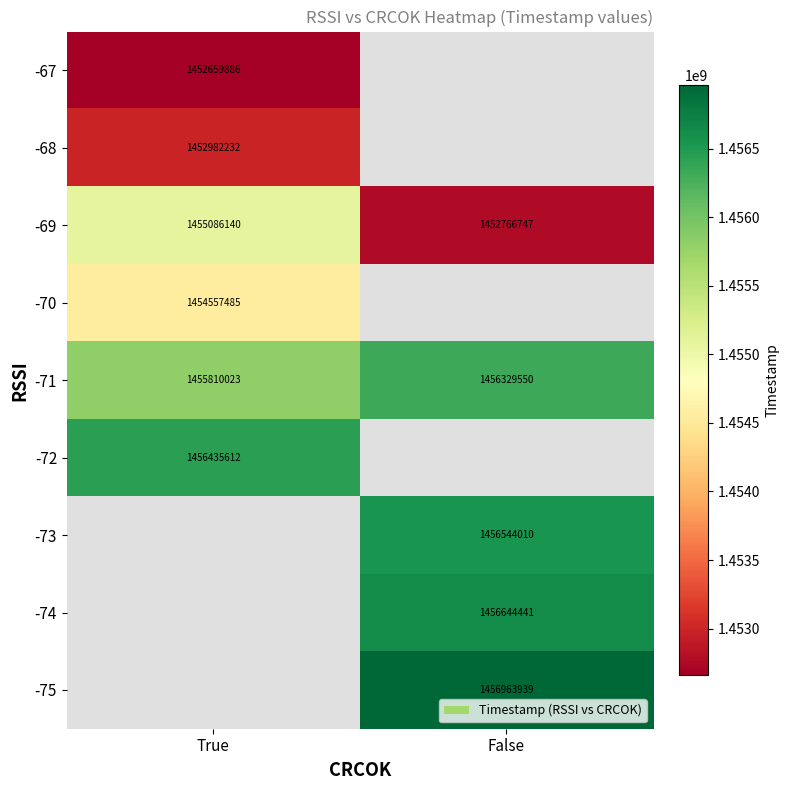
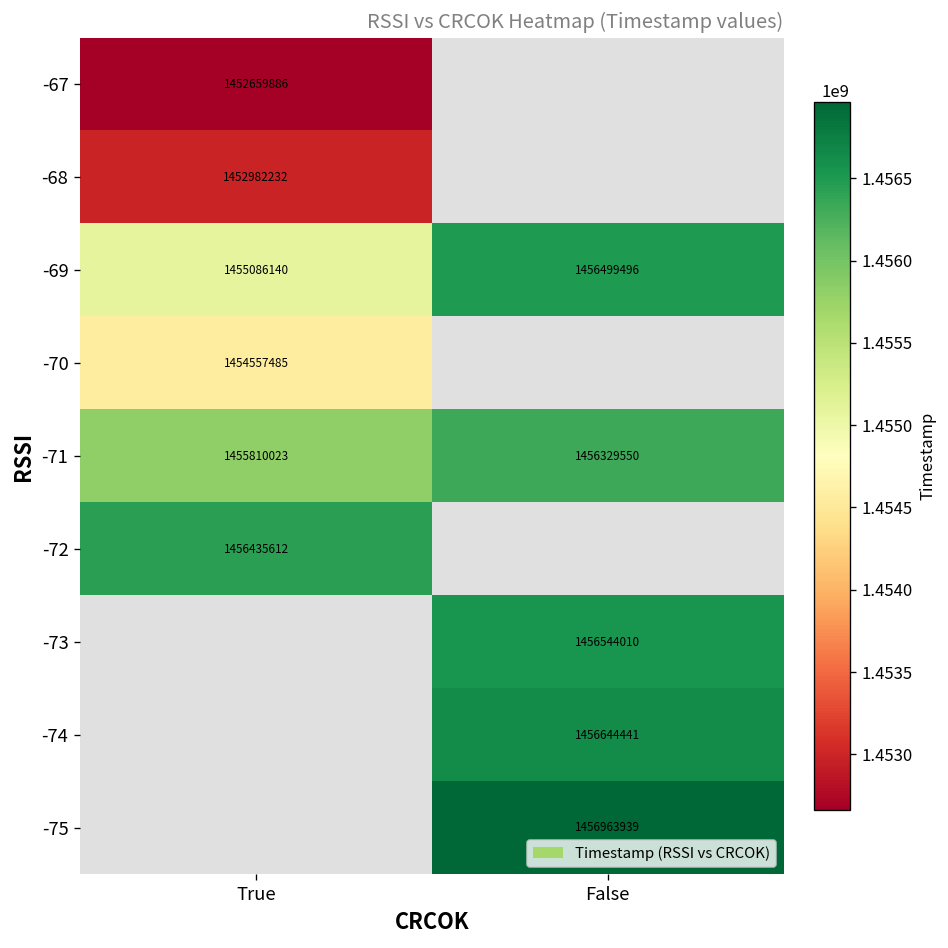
  {
    "-67": {
      "True": 1452659886
    },
    "-68": {
      "True": 1452982232
    },
    "-69": {
      "True": 1455086140,
-     "False": 1452766747
+     "False": 1456499496
    },
    "-70": {
      "True": 1454557485
    },
    "-71": {
      "True": 1455810023,
      "False": 1456329550
    },
    "-72": {
      "True": 1456435612
    },
    "-73": {
      "False": 1456544010
    },
    "-74": {
      "False": 1456644441
    },
    "-75": {
      "False": 1456963939
    }
  }
